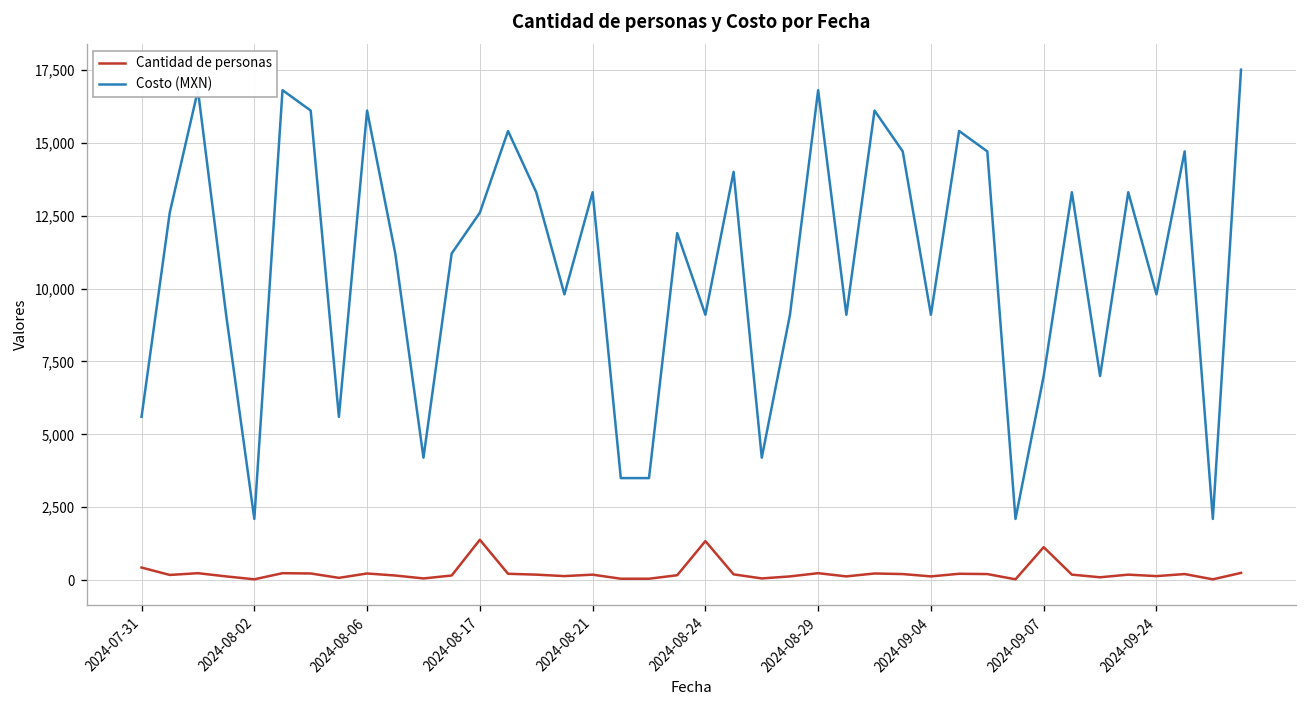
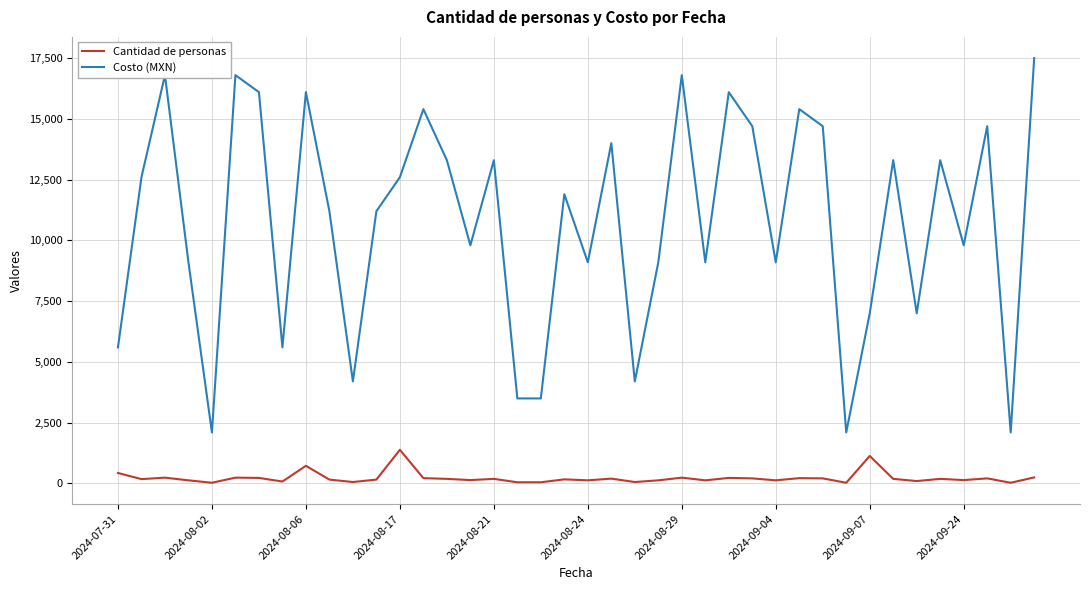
  {
    "Cantidad de personas": {
      "2024-07-31": "400",
-     "2024-08-06": "200",
+     "2024-08-06": "700",
      "2024-08-17": "1,400",
-     "2024-08-24": "1,300",
+     "2024-08-24": "100",
      "2024-09-07": "1,100"
    },
    "Costo (MXN)": {
      "2024-07-31": "5,600",
      "2024-08-06": "16,100",
      "2024-08-17": "12,600",
      "2024-08-24": "9,100",
      "2024-09-07": "7,000"
    }
  }
